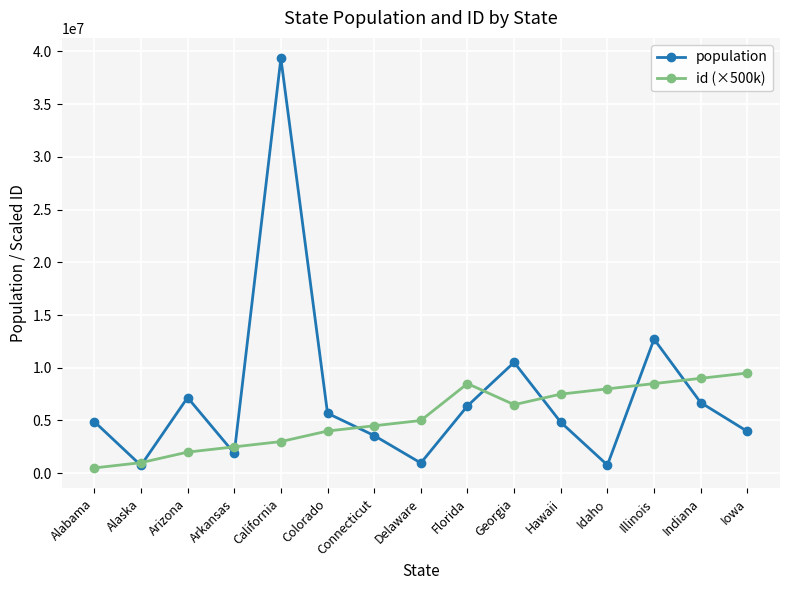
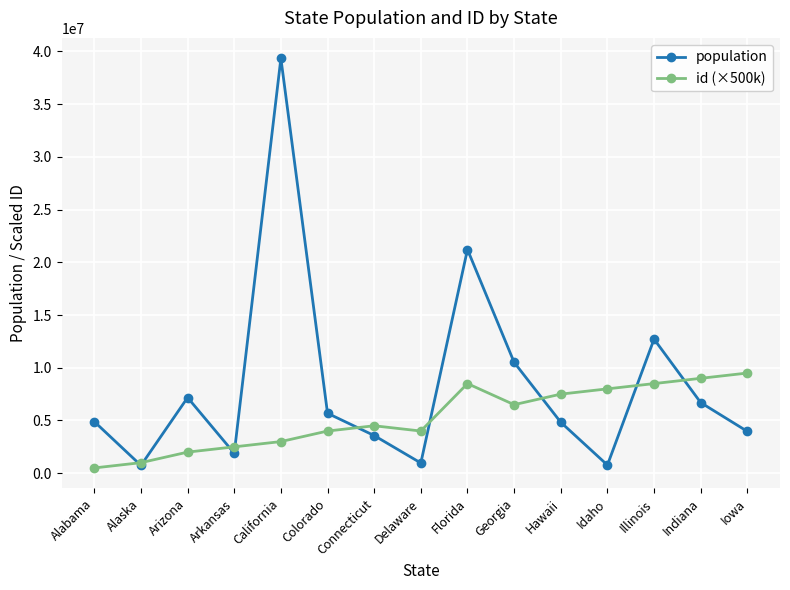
  {
    "population": {
      "Alabama": 4900000,
      "Alaska": 700000,
      "Arizona": 7200000,
      "Arkansas": 1900000,
      "California": 39300000,
      "Colorado": 5700000,
      "Connecticut": 3600000,
      "Delaware": 1000000,
-     "Florida": 6400000,
+     "Florida": 21200000,
      "Georgia": 10500000,
      "Hawaii": 4800000,
      "Idaho": 800000,
      "Illinois": 12700000,
      "Indiana": 6700000,
      "Iowa": 4000000
    },
    "id (×500k)": {
      "Alabama": 500000,
      "Alaska": 1000000,
      "Arizona": 2000000,
      "Arkansas": 2500000,
      "California": 3000000,
      "Colorado": 4000000,
      "Connecticut": 4500000,
-     "Delaware": 5000000,
+     "Delaware": 4000000,
      "Florida": 8500000,
      "Georgia": 6500000,
      "Hawaii": 7500000,
      "Idaho": 8000000,
      "Illinois": 8500000,
      "Indiana": 9000000,
      "Iowa": 9500000
    }
  }
